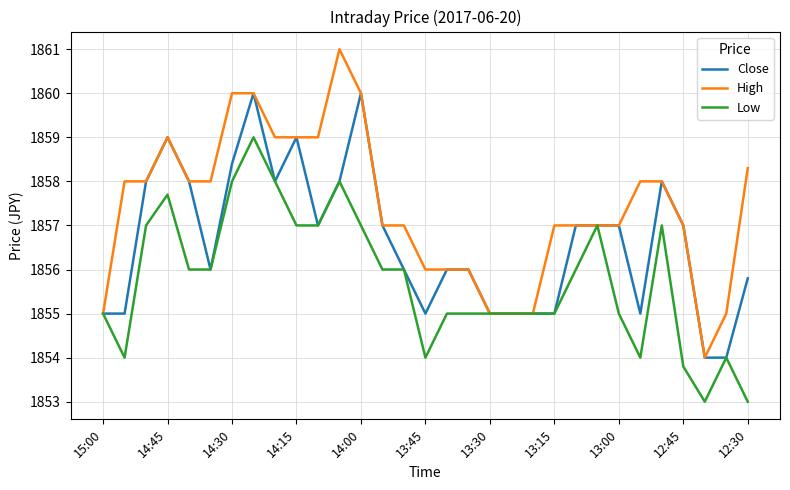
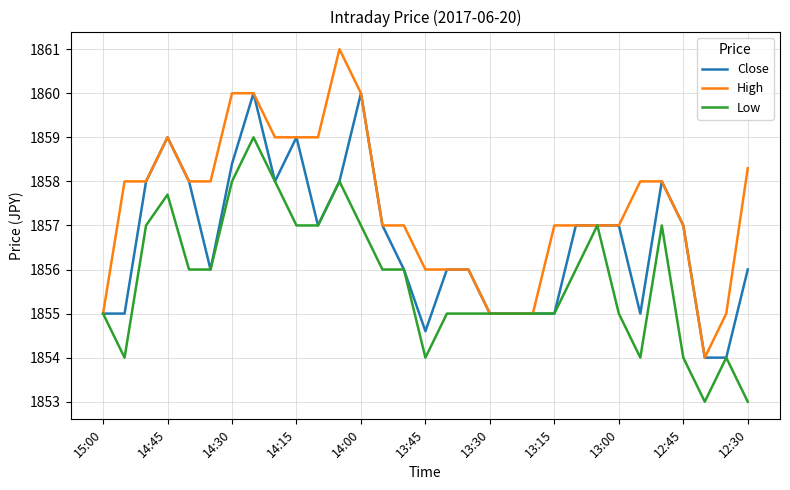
  {
    "Close": {
      "14:30": 1858.4,
-     "13:45": 1855.0,
-     "12:30": 1855.8
+     "13:45": 1854.6,
+     "12:30": 1856.0
    },
    "High": {
      "14:30": 1860.0,
      "13:45": 1856.0,
      "13:15": 1857.0,
      "12:30": 1858.3
    },
    "Low": {
      "14:45": 1857.7,
      "14:30": 1858.0,
      "14:15": 1857.0,
      "14:00": 1857.0,
      "13:45": 1854.0,
      "13:00": 1855.0,
-     "12:45": 1853.8,
+     "12:45": 1854.0,
      "12:30": 1853.0
    }
  }
